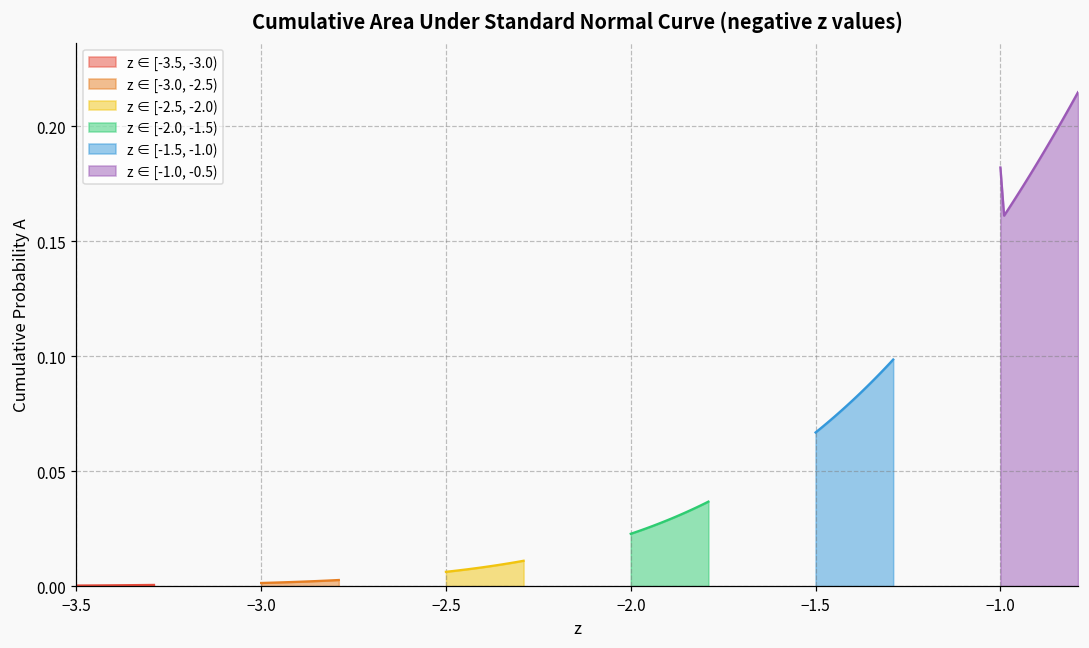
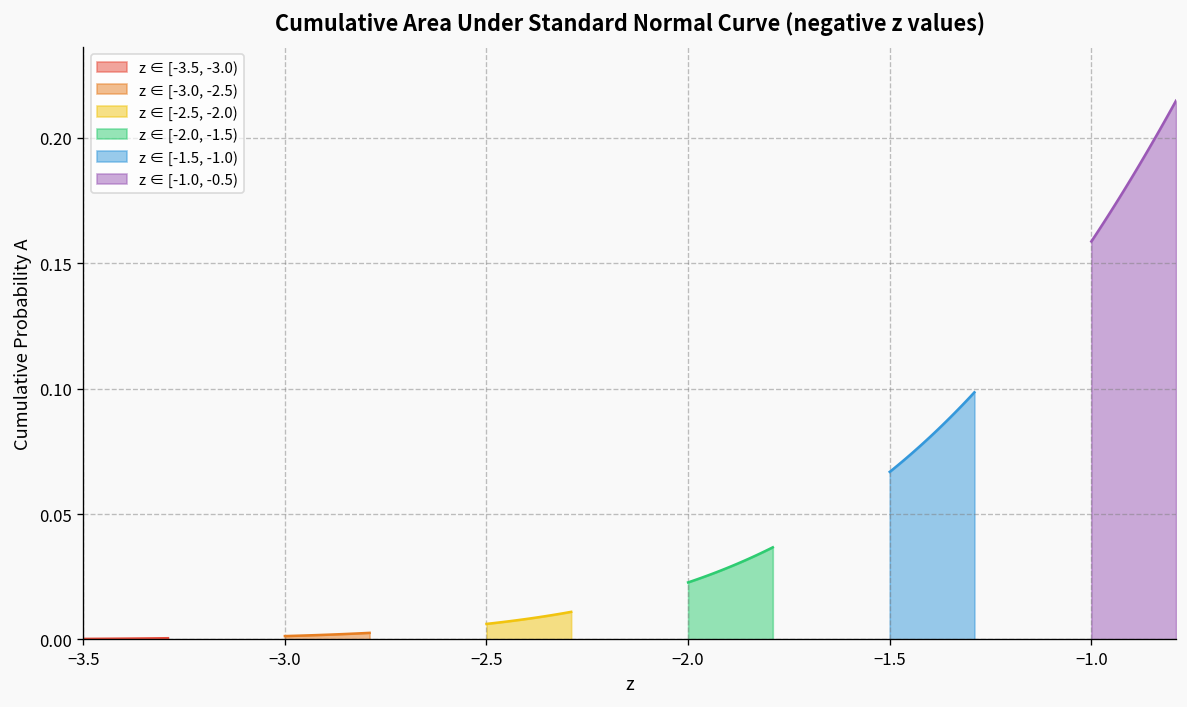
  {
    "z ∈ [-2.0, -1.5)": {
      "−2.0": 0.023
    },
    "z ∈ [-1.5, -1.0)": {
      "−1.5": 0.067
    },
    "z ∈ [-1.0, -0.5)": {
-     "−1.0": 0.182
+     "−1.0": 0.159
    }
  }
